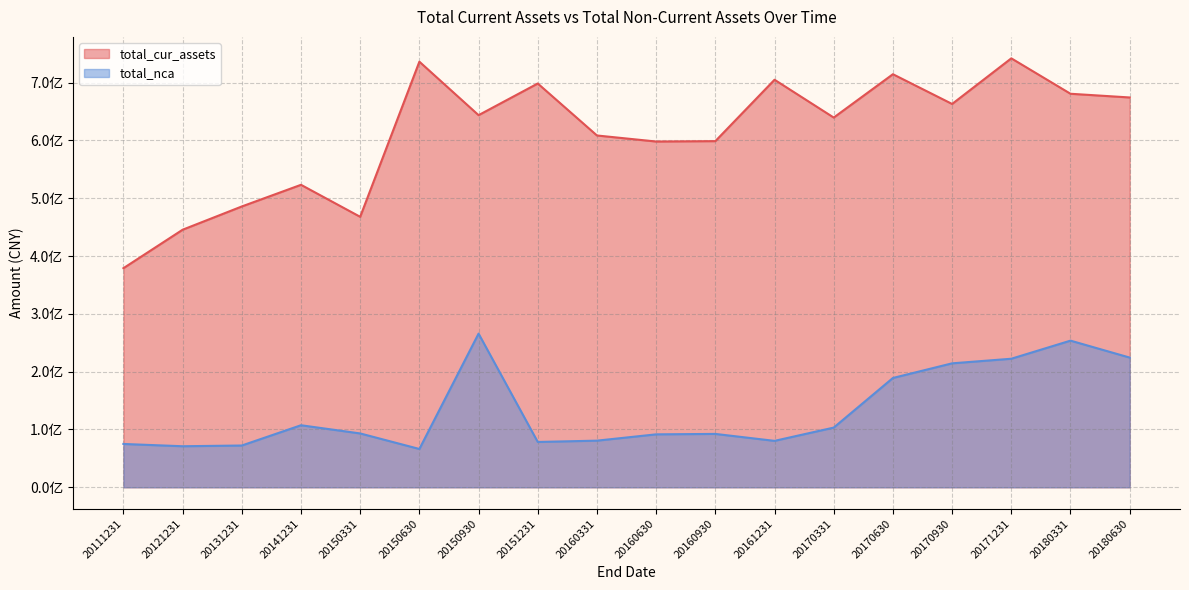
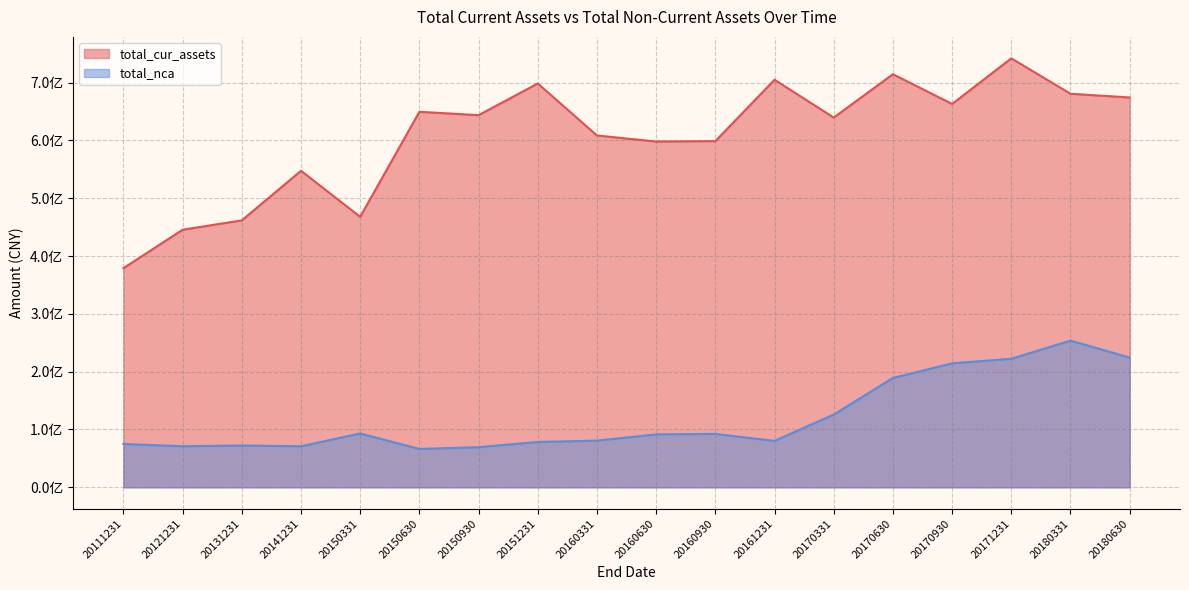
  {
    "total_cur_assets": {
      "20111231": "3.8亿",
      "20121231": "4.5亿",
-     "20131231": "4.9亿",
-     "20141231": "5.2亿",
+     "20131231": "4.6亿",
+     "20141231": "5.5亿",
      "20150331": "4.7亿",
-     "20150630": "7.4亿",
+     "20150630": "6.5亿",
      "20150930": "6.4亿",
      "20151231": "7.0亿",
      "20160331": "6.1亿",
      "20160630": "6.0亿",
      "20160930": "6.0亿",
      "20161231": "7.0亿",
      "20170331": "6.4亿",
      "20170630": "7.1亿",
      "20170930": "6.6亿",
      "20171231": "7.4亿",
      "20180331": "6.8亿",
      "20180630": "6.7亿"
    },
    "total_nca": {
      "20111231": "0.7亿",
      "20121231": "0.7亿",
      "20131231": "0.7亿",
-     "20141231": "1.1亿",
+     "20141231": "0.7亿",
      "20150331": "0.9亿",
      "20150630": "0.7亿",
-     "20150930": "2.7亿",
+     "20150930": "0.7亿",
      "20151231": "0.8亿",
      "20160331": "0.8亿",
      "20160630": "0.9亿",
      "20160930": "0.9亿",
      "20161231": "0.8亿",
-     "20170331": "1.0亿",
+     "20170331": "1.3亿",
      "20170630": "1.9亿",
      "20170930": "2.1亿",
      "20171231": "2.2亿",
      "20180331": "2.5亿",
      "20180630": "2.2亿"
    }
  }
